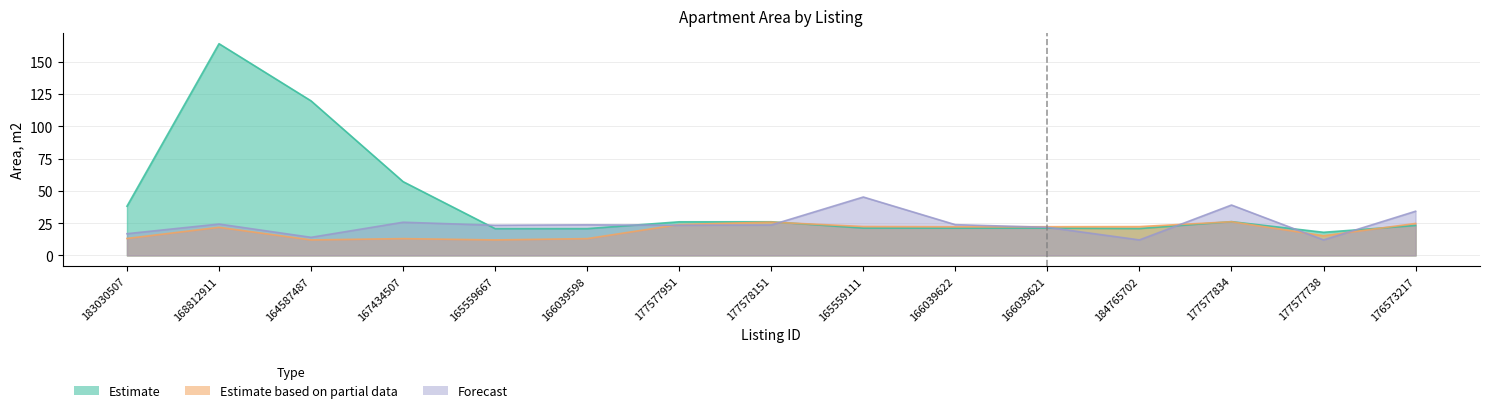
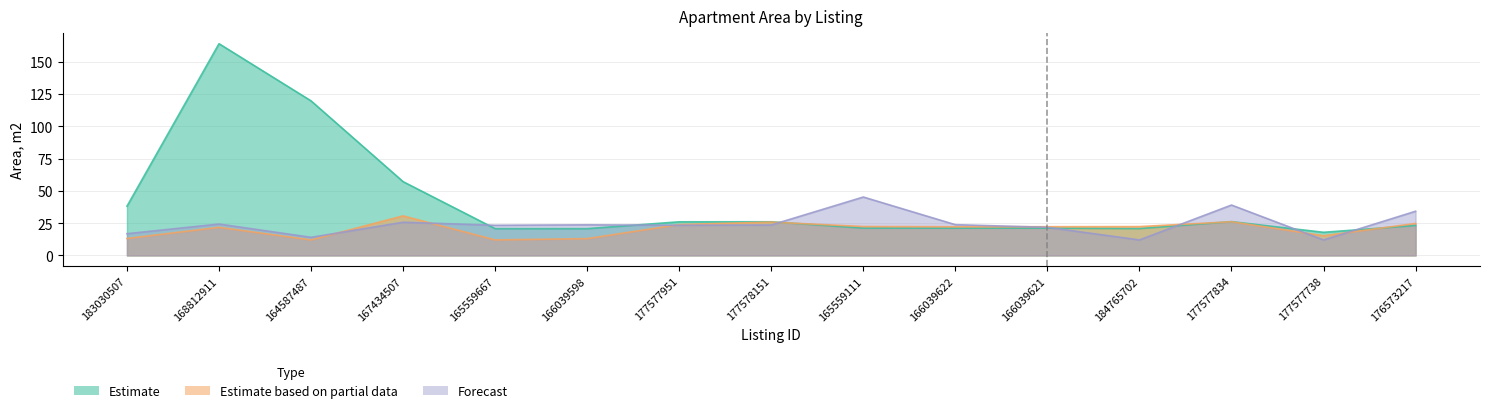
  {
    "Estimate": {
      "183030507": 38,
      "168812911": 164,
      "164587487": 120,
      "167434507": 57,
      "165559667": 21,
      "166039598": 21,
      "177577951": 26,
      "177577738": 18
    },
    "Estimate based on partial data": {
      "183030507": 13,
      "168812911": 22,
      "164587487": 12,
-     "167434507": 13,
+     "167434507": 31,
      "165559667": 12,
      "166039598": 13,
      "177577738": 15
    },
    "Forecast": {
      "183030507": 17,
      "168812911": 24,
      "164587487": 14,
      "167434507": 26,
      "165559667": 23,
      "166039598": 24,
      "177578151": 24,
      "165559111": 45,
      "184765702": 12,
      "177577834": 39,
      "177577738": 12,
      "176573217": 34
    }
  }
